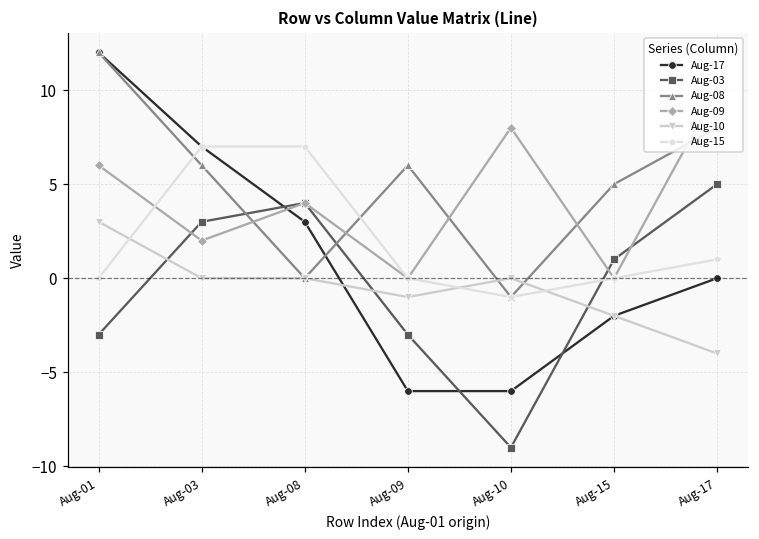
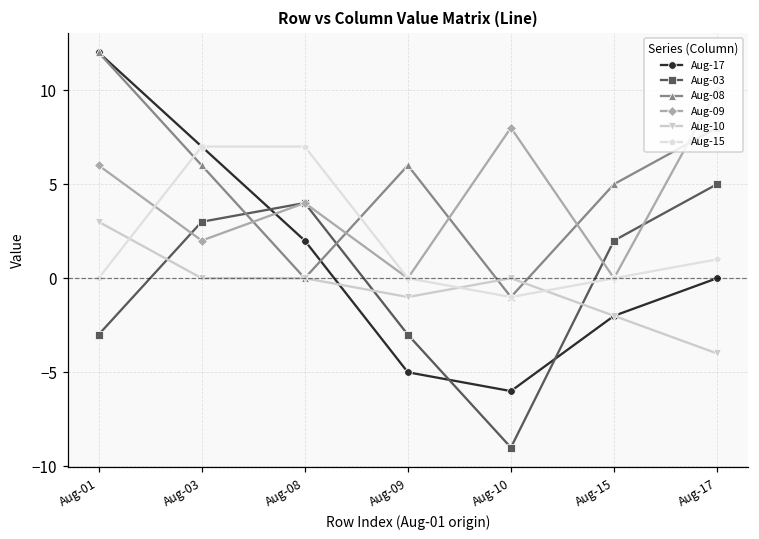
  {
    "Aug-17": {
-     "Aug-08": 3,
-     "Aug-09": -6,
+     "Aug-08": 2,
+     "Aug-09": -5,
      "Aug-10": -6,
      "Aug-17": 0
    },
    "Aug-03": {
      "Aug-01": -3,
      "Aug-03": 3,
      "Aug-09": -3,
      "Aug-10": -9,
-     "Aug-15": 1,
+     "Aug-15": 2,
      "Aug-17": 5
    }
  }
